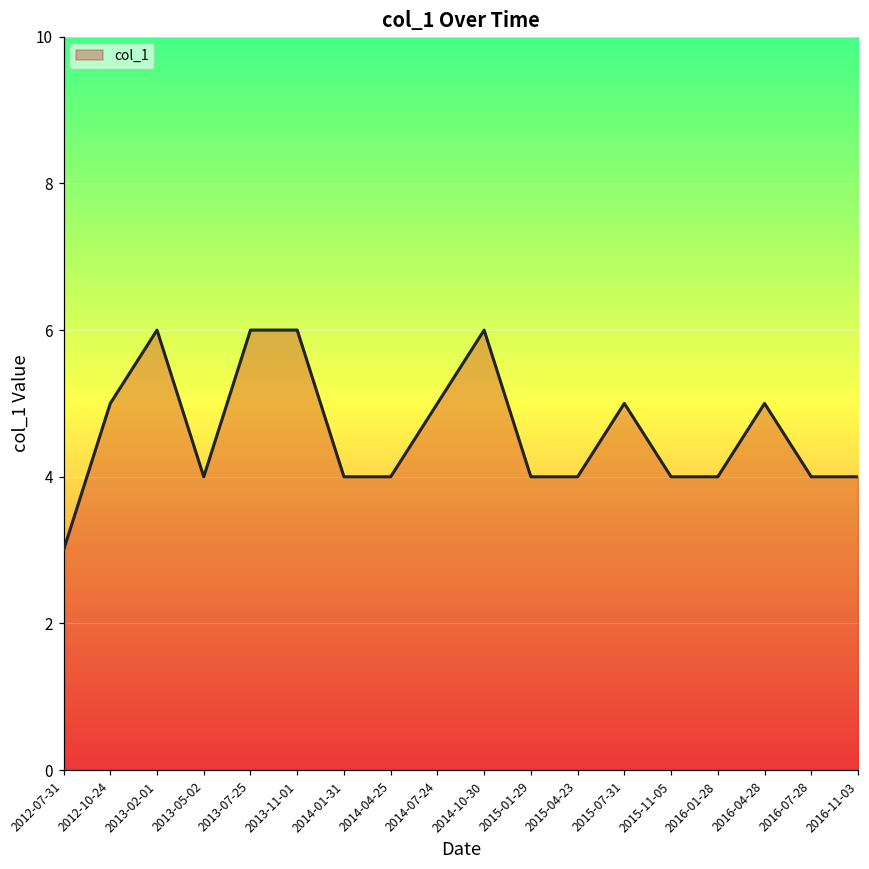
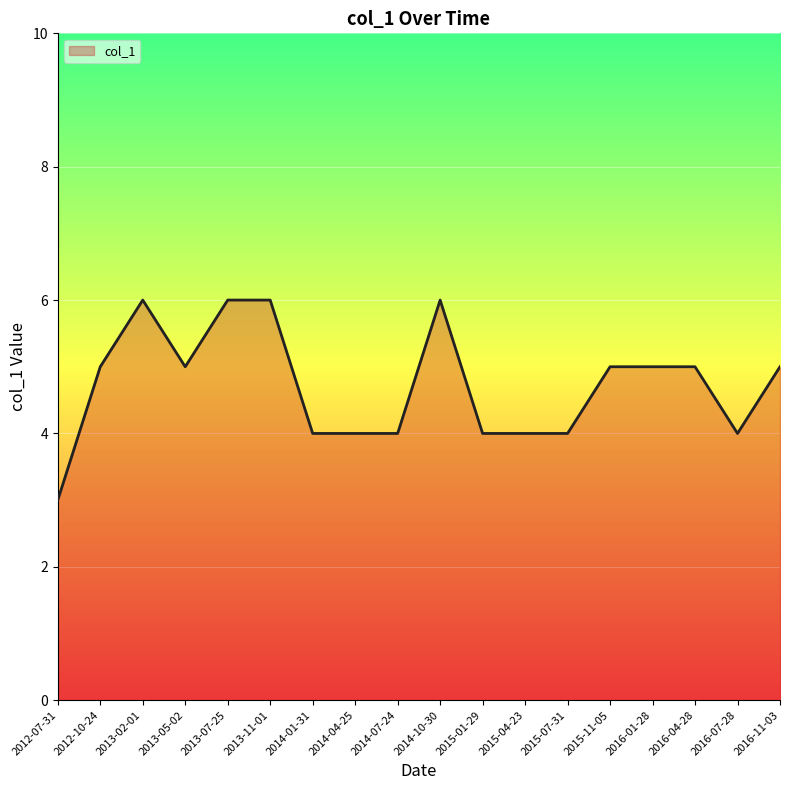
  {
    "2012-07-31": 3,
    "2012-10-24": 5,
    "2013-02-01": 6,
-   "2013-05-02": 4,
+   "2013-05-02": 5,
    "2013-07-25": 6,
    "2013-11-01": 6,
    "2014-01-31": 4,
    "2014-04-25": 4,
-   "2014-07-24": 5,
+   "2014-07-24": 4,
    "2014-10-30": 6,
    "2015-01-29": 4,
    "2015-04-23": 4,
-   "2015-07-31": 5,
-   "2015-11-05": 4,
-   "2016-01-28": 4,
+   "2015-07-31": 4,
+   "2015-11-05": 5,
+   "2016-01-28": 5,
    "2016-04-28": 5,
    "2016-07-28": 4,
-   "2016-11-03": 4
+   "2016-11-03": 5
  }
